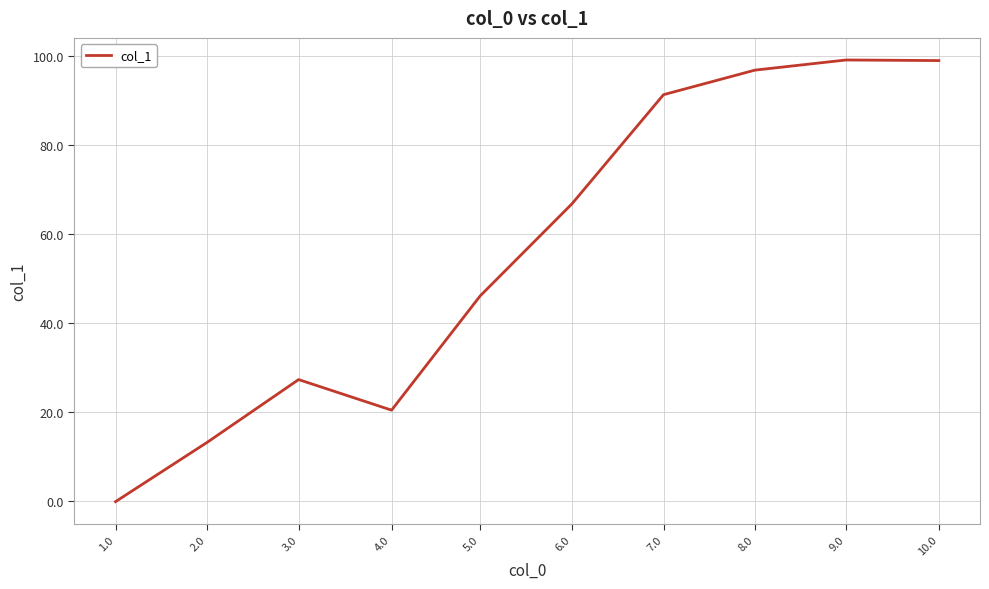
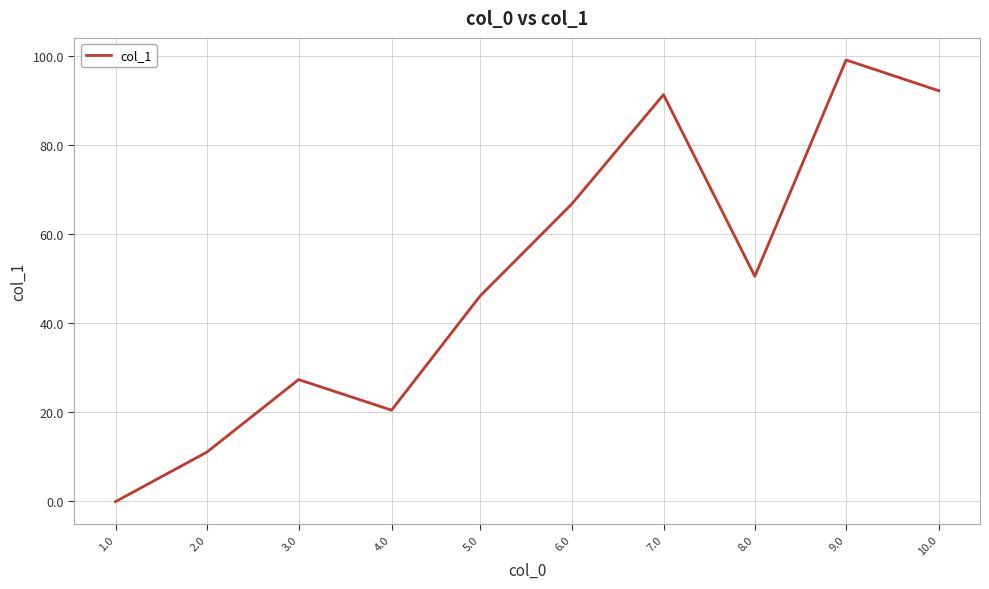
  {
    "1.0": 0,
-   "2.0": 13,
+   "2.0": 11,
    "3.0": 27,
    "4.0": 20,
    "5.0": 46,
    "6.0": 67,
    "7.0": 91,
-   "8.0": 97,
+   "8.0": 50,
    "9.0": 99,
-   "10.0": 99
+   "10.0": 92
  }
